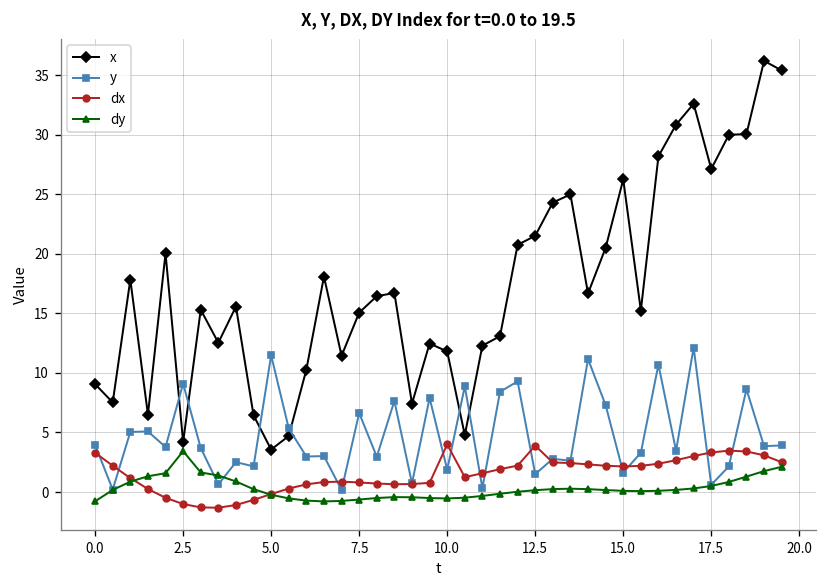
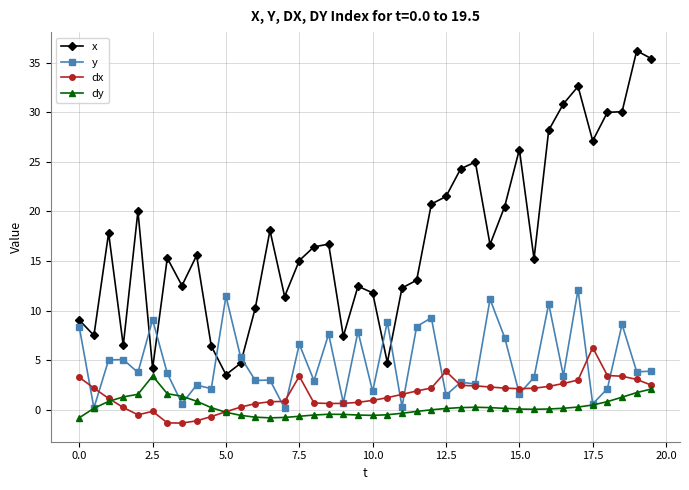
  {
    "x": {
      "0.0": 9,
      "2.5": 4,
      "5.0": 4,
      "7.5": 15,
      "10.0": 12,
      "12.5": 22,
      "15.0": 26,
      "17.5": 27
    },
    "y": {
-     "0.0": 4,
+     "0.0": 8,
      "2.5": 9,
      "5.0": 11,
      "7.5": 7,
      "10.0": 2,
      "12.5": 2,
      "15.0": 2
    },
    "dx": {
      "0.0": 3,
-     "2.5": -1,
-     "7.5": 1,
-     "10.0": 4,
+     "2.5": 0,
+     "7.5": 3,
+     "10.0": 1,
      "12.5": 4,
      "15.0": 2,
-     "17.5": 3
+     "17.5": 6
    },
    "dy": {
      "0.0": -1,
      "2.5": 3,
      "7.5": -1,
      "10.0": -1,
      "12.5": 0,
      "15.0": 0
    }
  }
